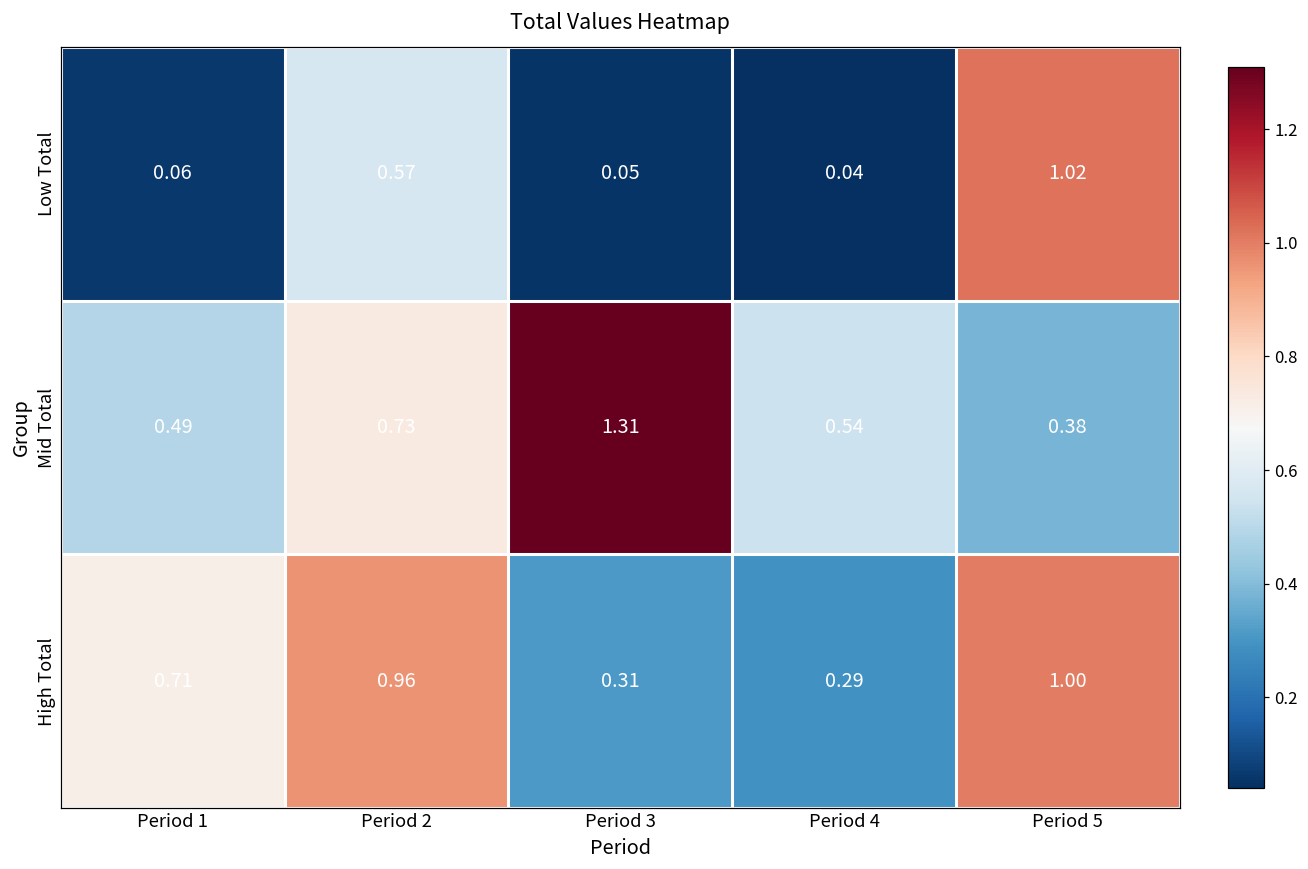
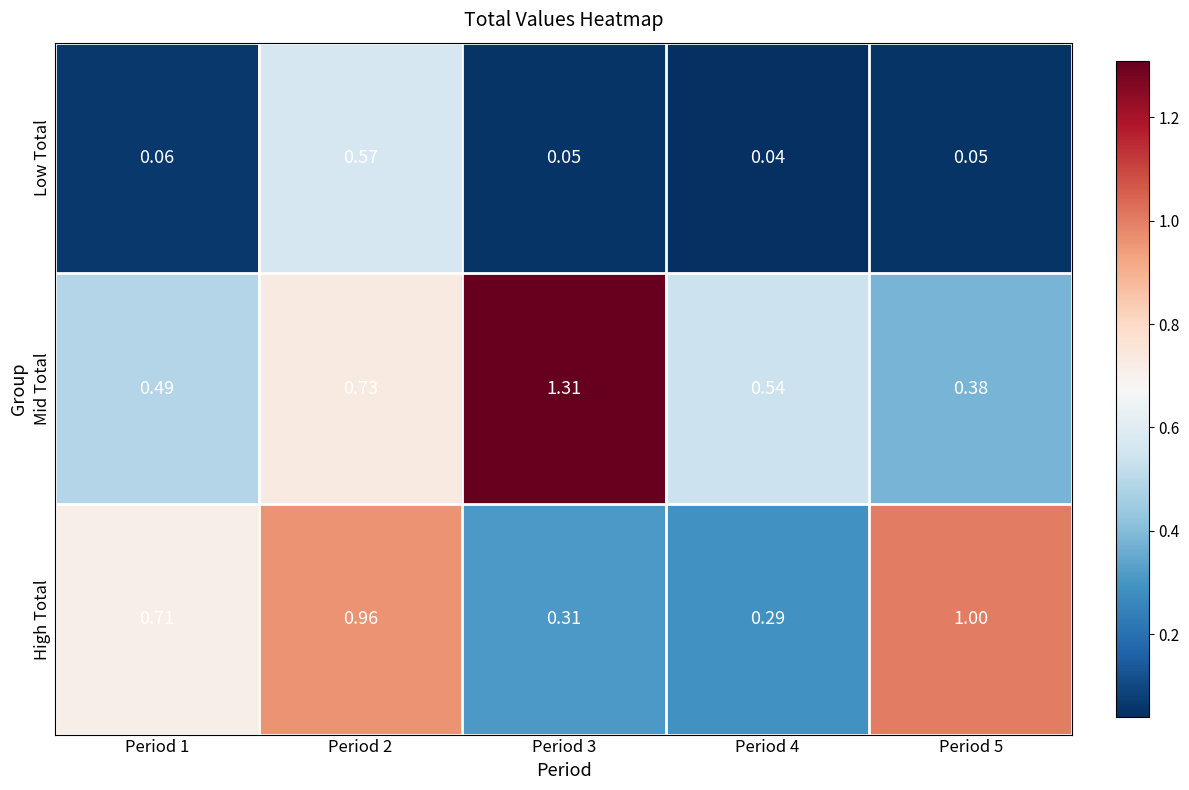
  {
    "Low Total": {
      "Period 1": 0.06,
      "Period 3": 0.05,
      "Period 4": 0.04,
-     "Period 5": 1.02
+     "Period 5": 0.05
    },
    "Mid Total": {
      "Period 1": 0.49,
      "Period 3": 1.31,
      "Period 4": 0.54,
      "Period 5": 0.38
    },
    "High Total": {
      "Period 2": 0.96,
      "Period 3": 0.31,
      "Period 4": 0.29,
      "Period 5": 1.00
    }
  }
